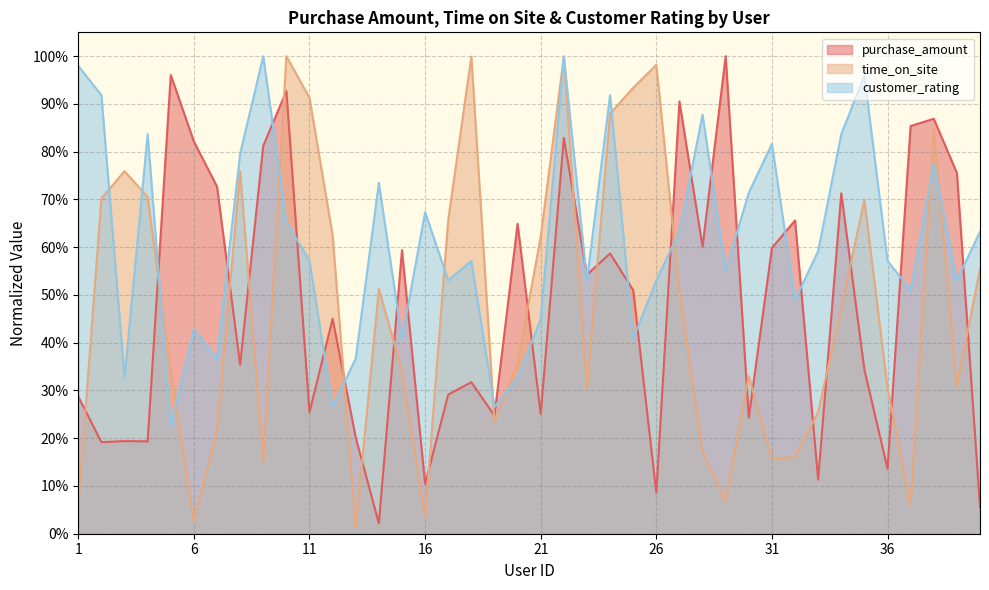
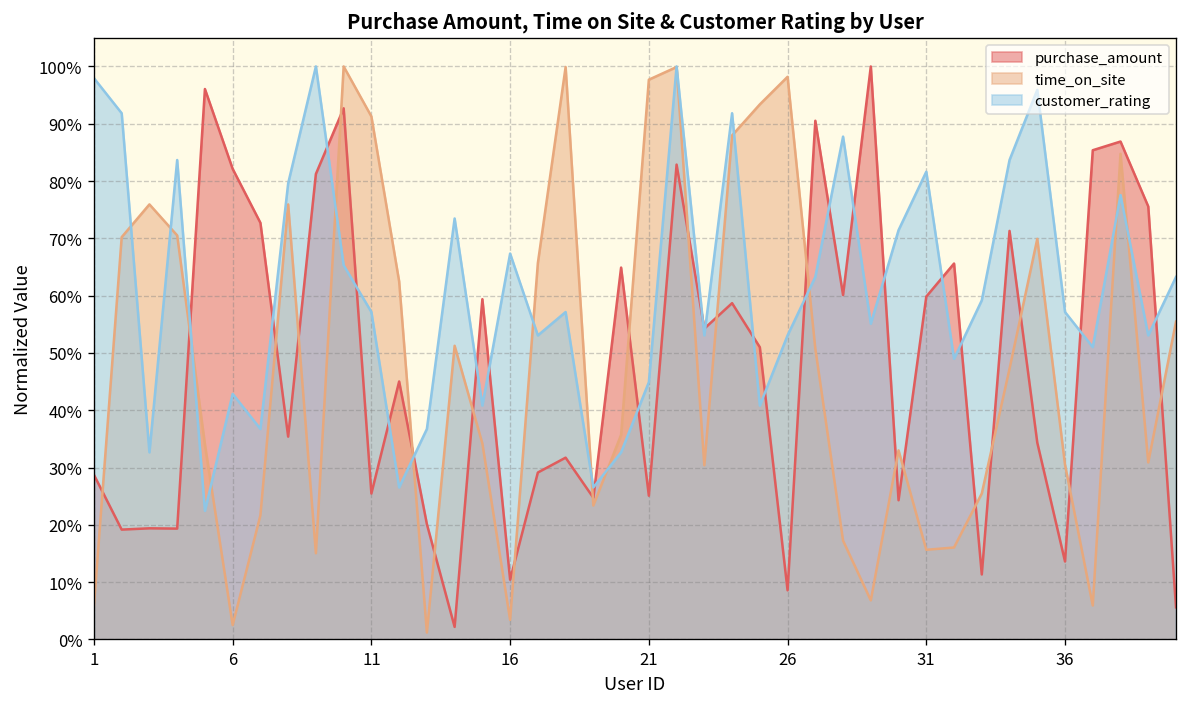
  {
    "purchase_amount": {
      "1": "29%",
      "6": "82%",
      "11": "25%",
      "16": "10%",
      "21": "25%",
      "26": "9%",
      "31": "60%",
      "36": "14%"
    },
    "time_on_site": {
      "1": "6%",
      "6": "3%",
      "11": "91%",
      "16": "3%",
-     "21": "62%",
+     "21": "98%",
      "26": "98%",
      "31": "16%",
      "36": "30%"
    },
    "customer_rating": {
      "1": "98%",
      "6": "43%",
      "11": "57%",
      "16": "67%",
      "21": "45%",
      "26": "53%",
      "31": "82%",
      "36": "57%"
    }
  }
